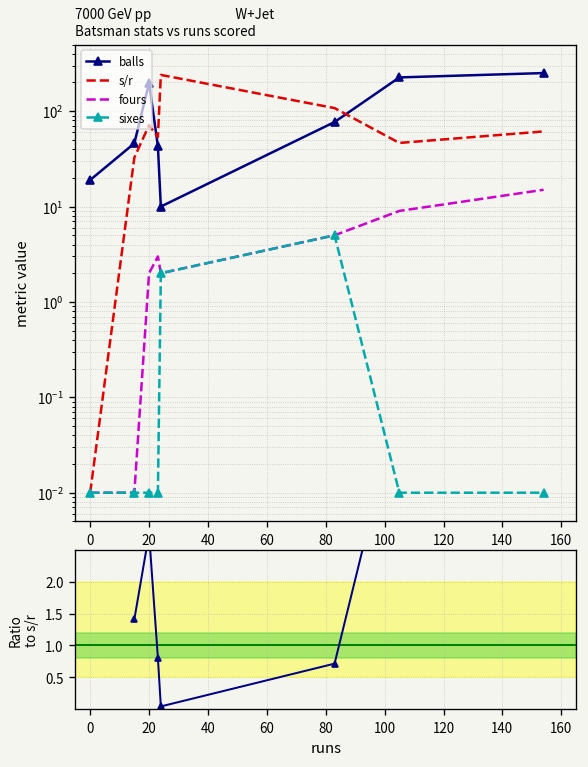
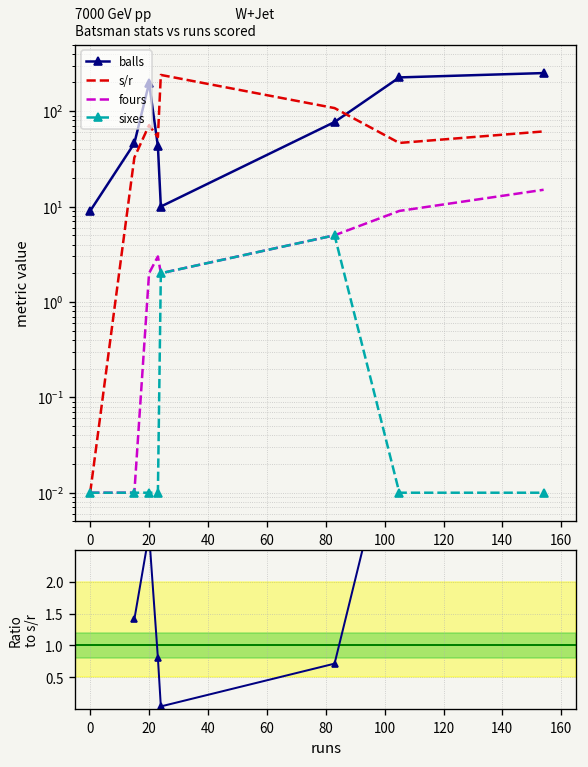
  {
    "7000 GeV pp W+Jet Batsman stats vs runs scored": {
      "balls": {
-       "0": 19
+       "0": 9
      },
      "fours": {
        "20": 2
      },
      "sixes": {
        "20": 0.010
      }
    }
  }
